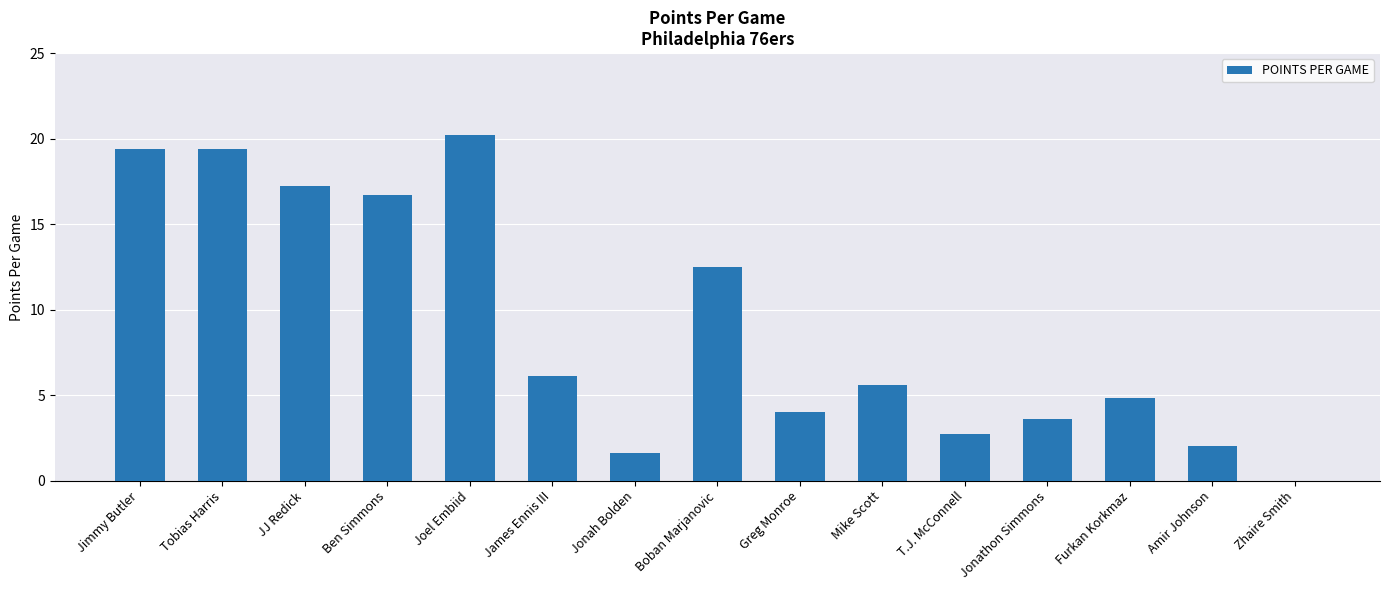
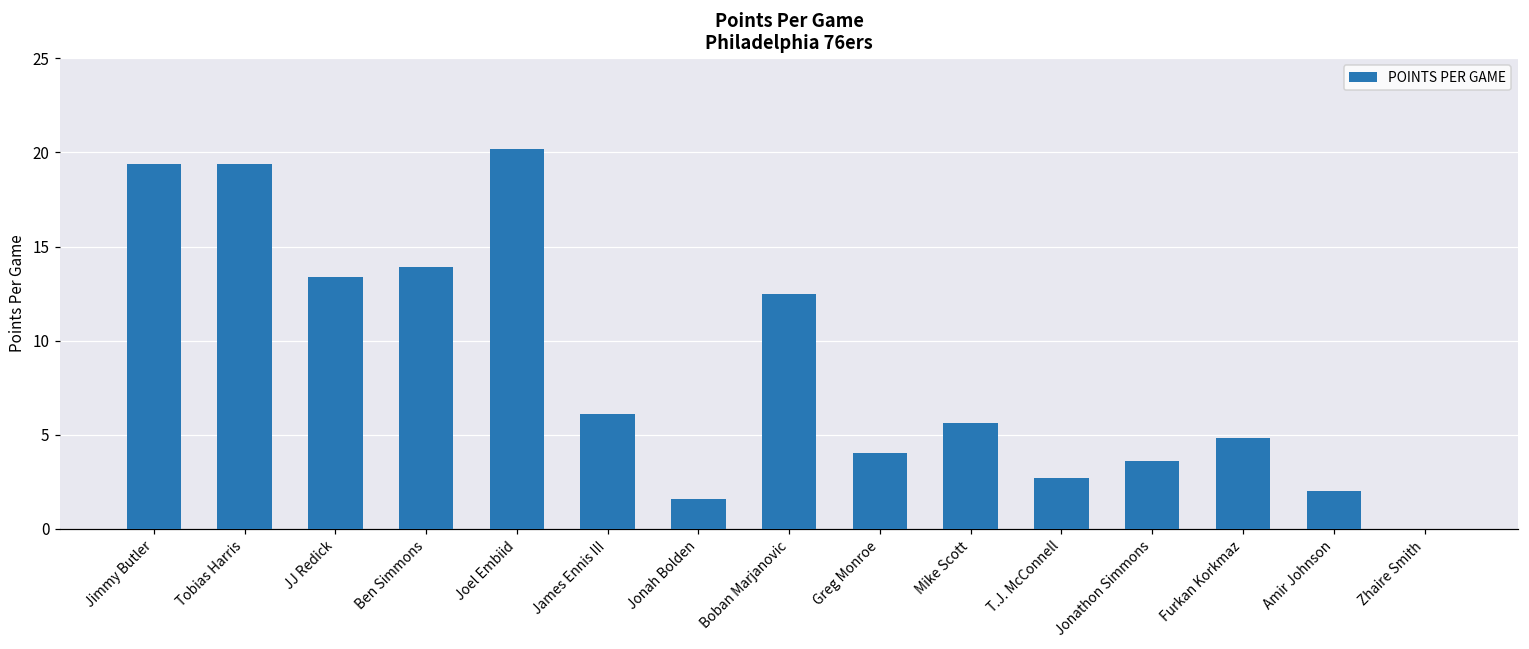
  {
    "Jimmy Butler": 19.4,
    "Tobias Harris": 19.4,
-   "JJ Redick": 17.2,
-   "Ben Simmons": 16.7,
+   "JJ Redick": 13.4,
+   "Ben Simmons": 13.9,
    "Joel Embiid": 20.2,
    "James Ennis III": 6.1,
    "Jonah Bolden": 1.6,
    "Boban Marjanovic": 12.5,
    "Greg Monroe": 4.0,
    "Mike Scott": 5.6,
    "T.J. McConnell": 2.7,
    "Jonathon Simmons": 3.6,
    "Furkan Korkmaz": 4.8,
    "Amir Johnson": 2.0,
    "Zhaire Smith": 0.0
  }
